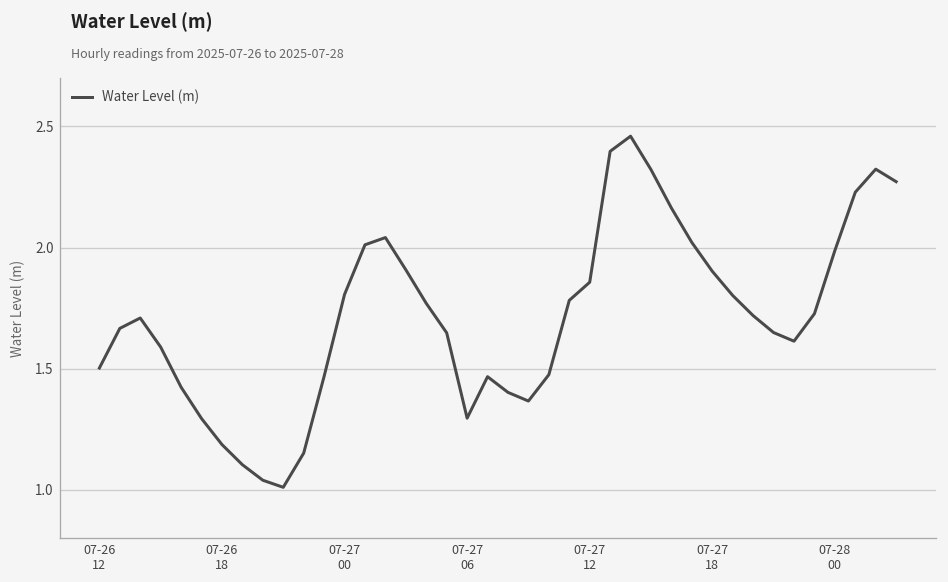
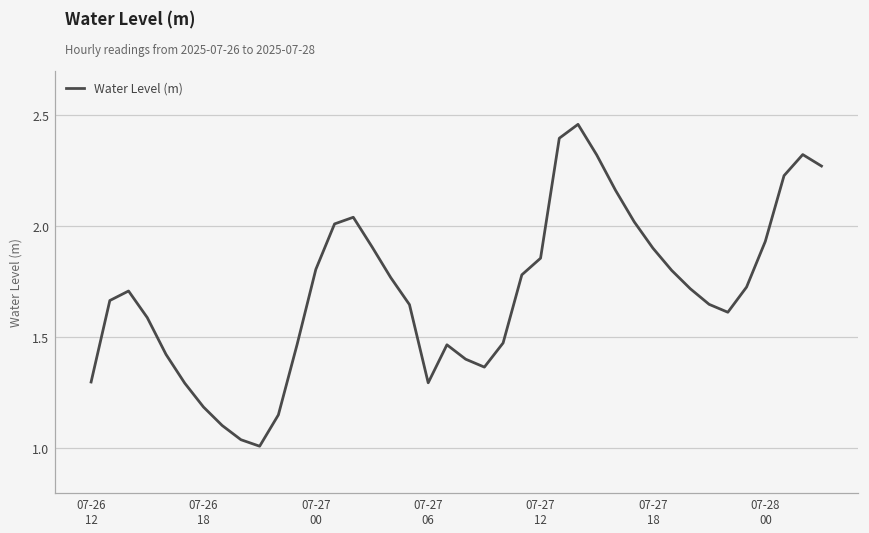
  {
-   "07-26 12": 1.50,
+   "07-26 12": 1.30,
    "07-26 18": 1.19,
    "07-27 00": 1.81,
    "07-27 06": 1.30,
    "07-27 12": 1.86,
    "07-27 18": 1.90,
-   "07-28 00": 1.99
+   "07-28 00": 1.93
  }
